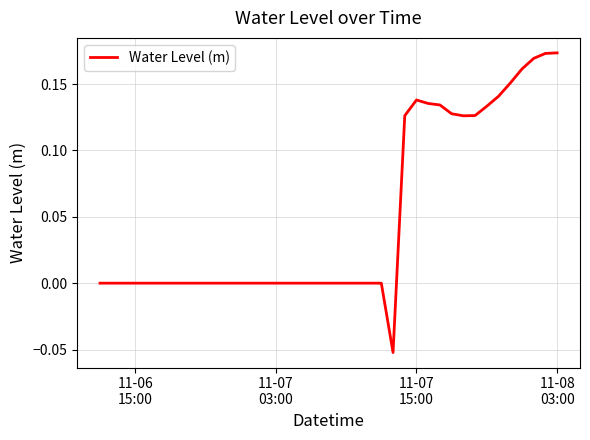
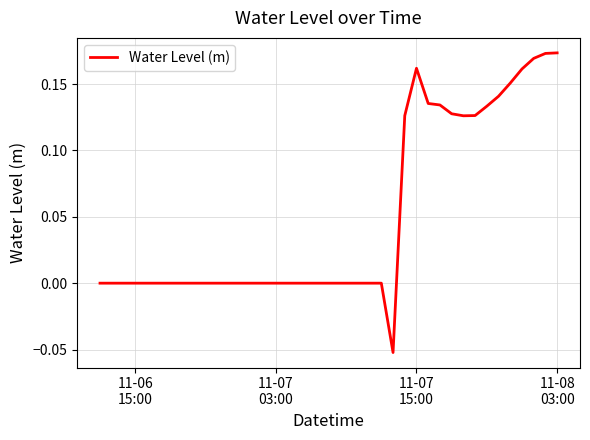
  {
    "11-06 15:00": 0.000,
    "11-07 03:00": 0.000,
-   "11-07 15:00": 0.138,
+   "11-07 15:00": 0.162,
    "11-08 03:00": 0.174
  }
